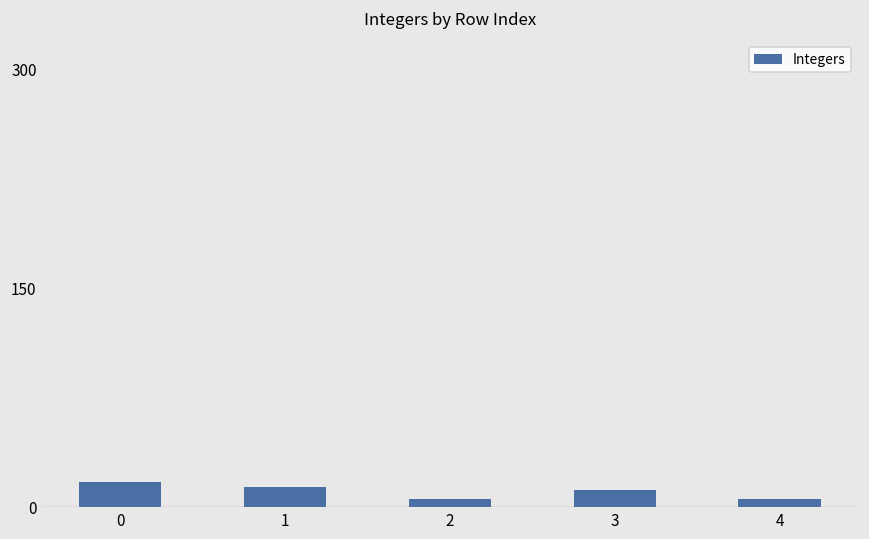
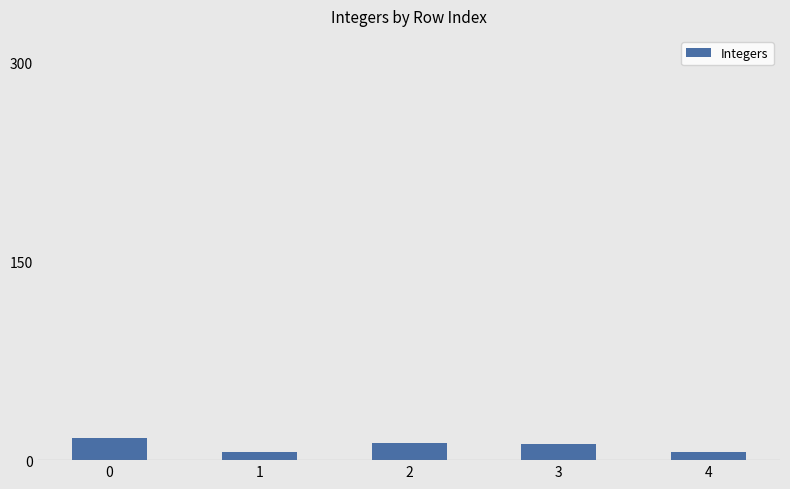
  {
    "0": 17,
-   "1": 14,
-   "2": 6,
+   "1": 6,
+   "2": 13,
    "3": 12,
    "4": 6
  }
